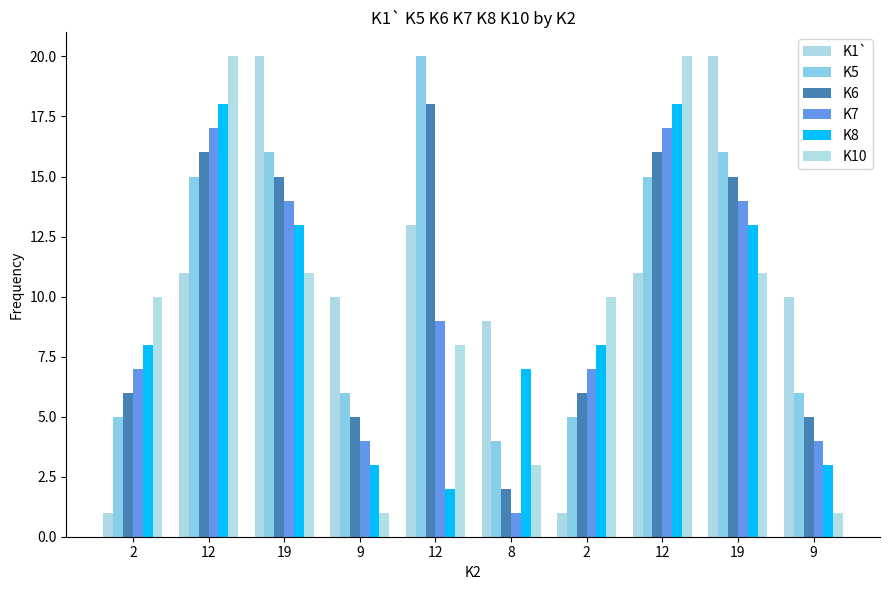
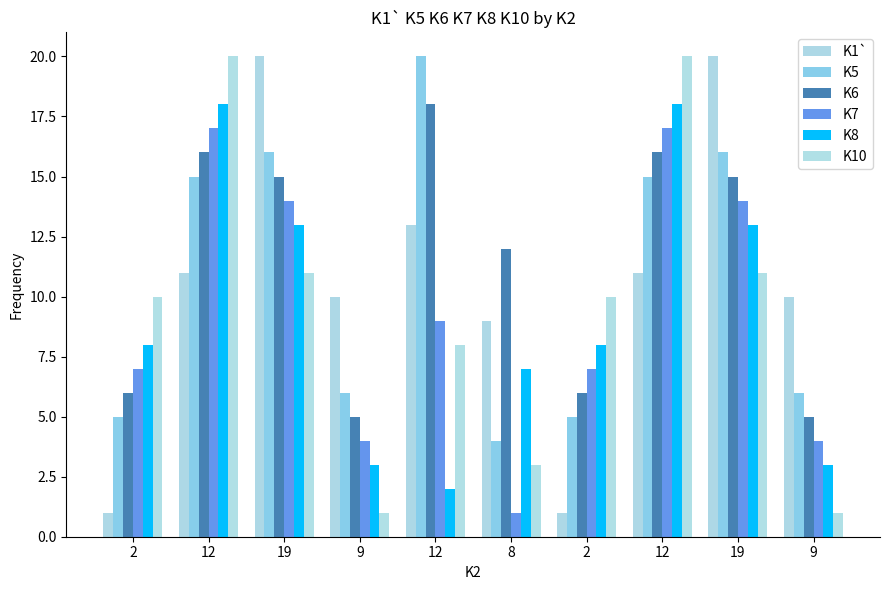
  {
    "K6": {
-     "8": 2
+     "8": 12
    },
    "K7": {
      "8": 1
    },
    "K8": {
      "8": 7
    }
  }
